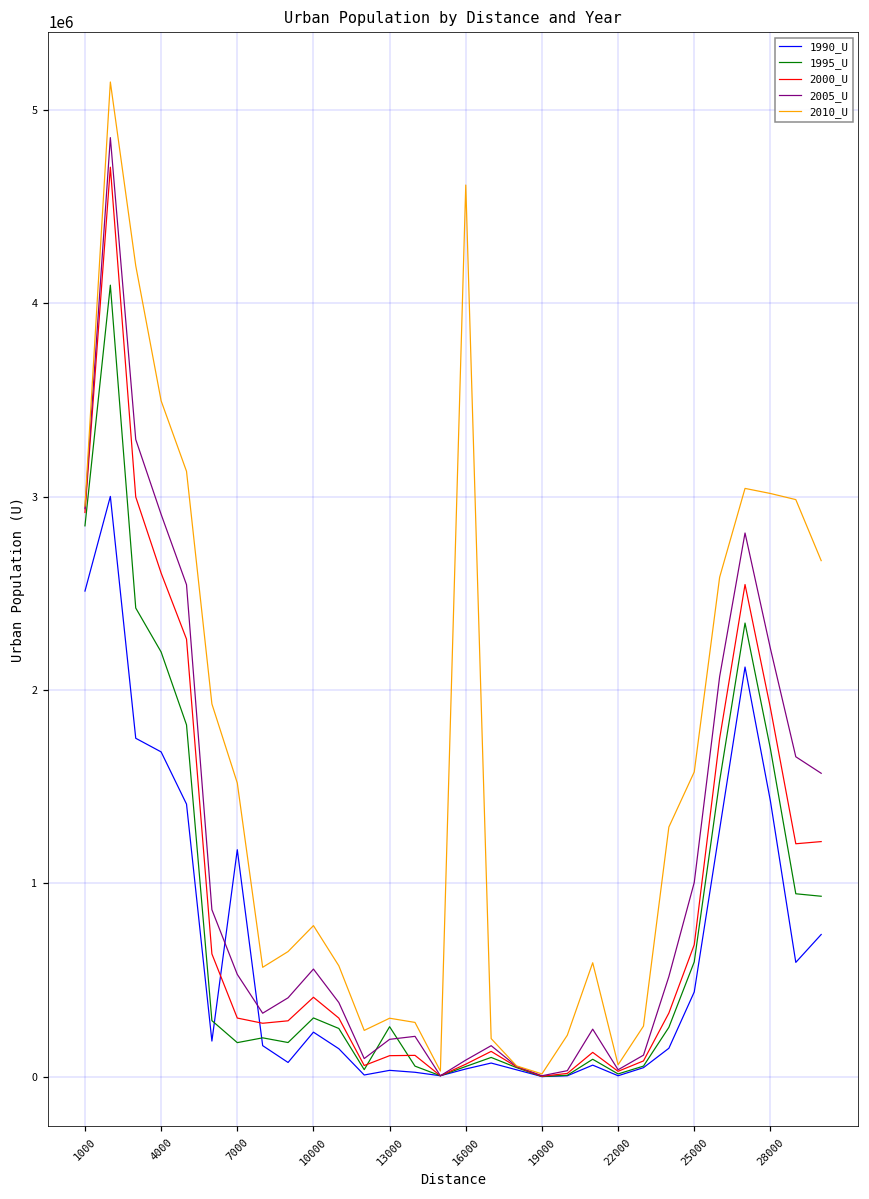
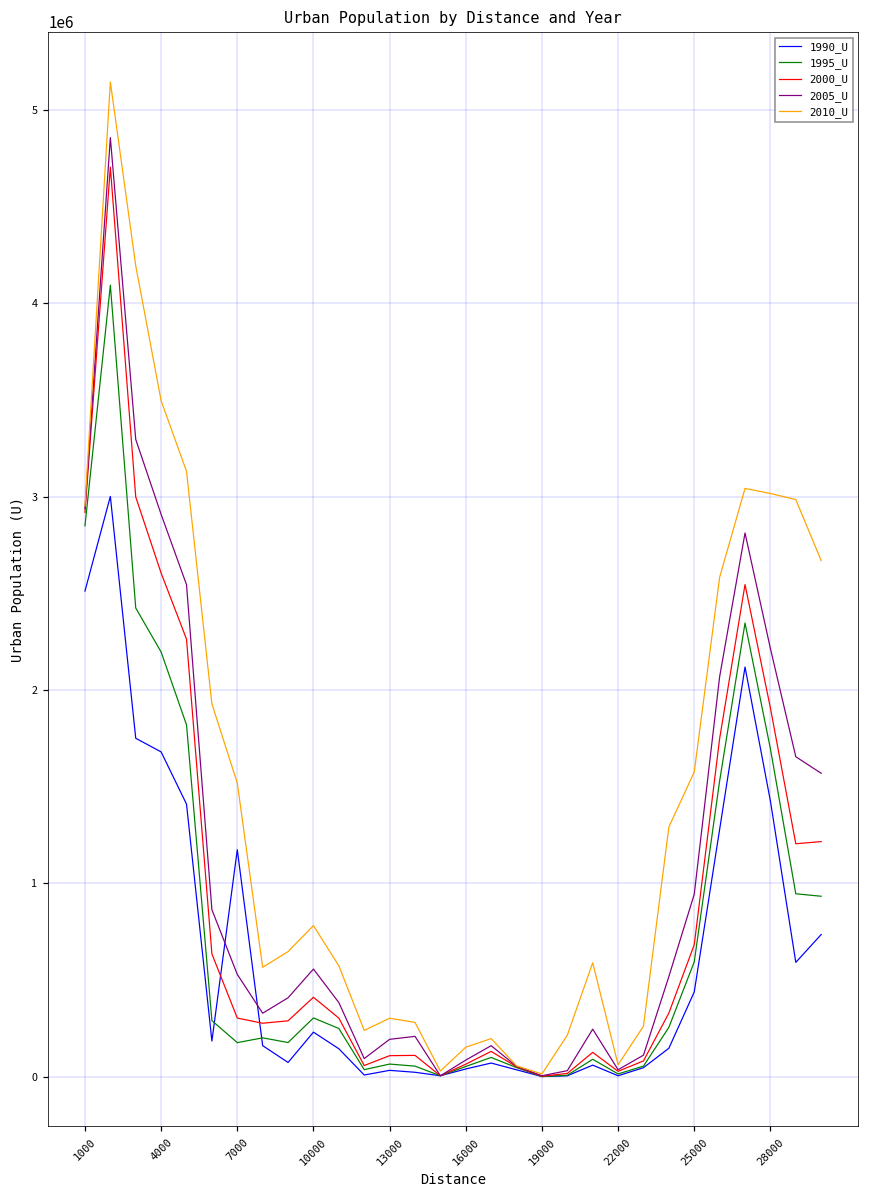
  {
    "1990_U": {
      "1000": 2510000,
      "4000": 1680000,
      "7000": 1170000,
      "10000": 230000,
      "13000": 30000,
      "25000": 440000,
      "28000": 1430000
    },
    "1995_U": {
      "1000": 2850000,
      "4000": 2200000,
      "7000": 180000,
      "10000": 300000,
-     "13000": 260000,
+     "13000": 60000,
      "25000": 590000,
      "28000": 1700000
    },
    "2000_U": {
      "1000": 2920000,
      "4000": 2600000,
      "7000": 300000,
      "10000": 410000,
      "13000": 110000,
      "25000": 680000,
      "28000": 1910000
    },
    "2005_U": {
      "4000": 2910000,
      "7000": 530000,
      "10000": 560000,
      "13000": 190000,
      "16000": 90000,
-     "25000": 1000000,
+     "25000": 940000,
      "28000": 2210000
    },
    "2010_U": {
      "4000": 3500000,
      "7000": 1520000,
      "10000": 780000,
      "13000": 300000,
-     "16000": 4610000,
+     "16000": 150000,
      "22000": 60000,
      "25000": 1580000,
      "28000": 3020000
    }
  }
